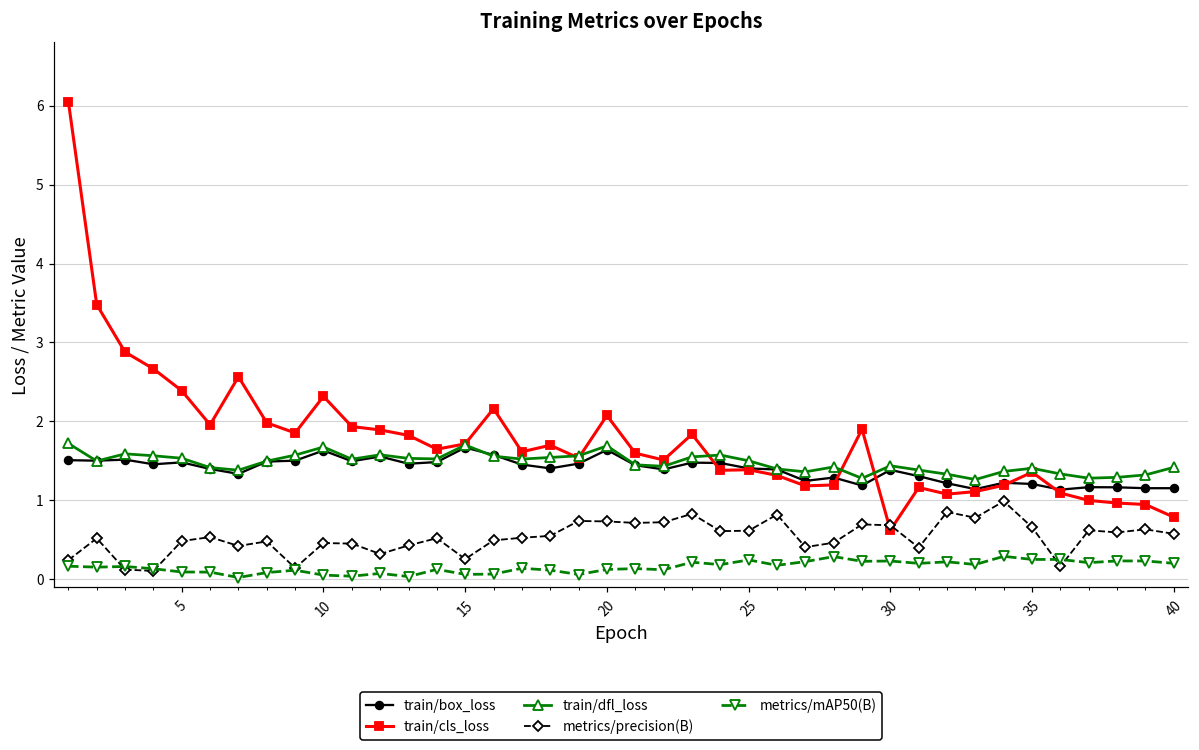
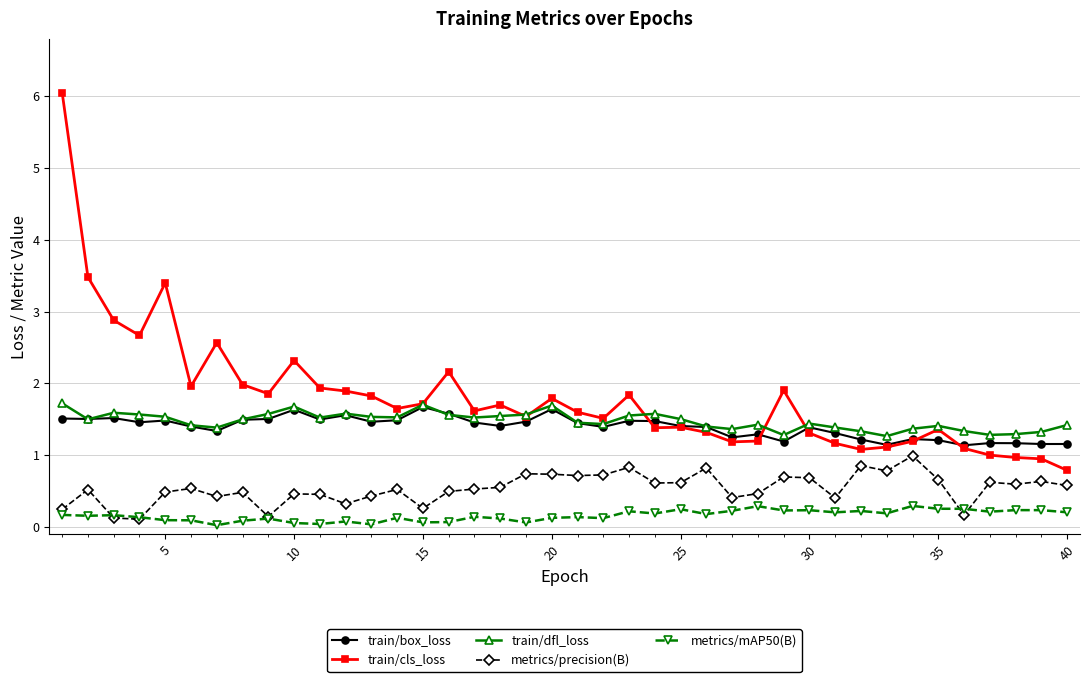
  {
    "train/cls_loss": {
-     "5": 2.4,
+     "5": 3.4,
      "10": 2.3,
-     "20": 2.1,
-     "30": 0.6,
+     "20": 1.8,
+     "30": 1.3,
      "35": 1.4,
      "40": 0.8
    }
  }
